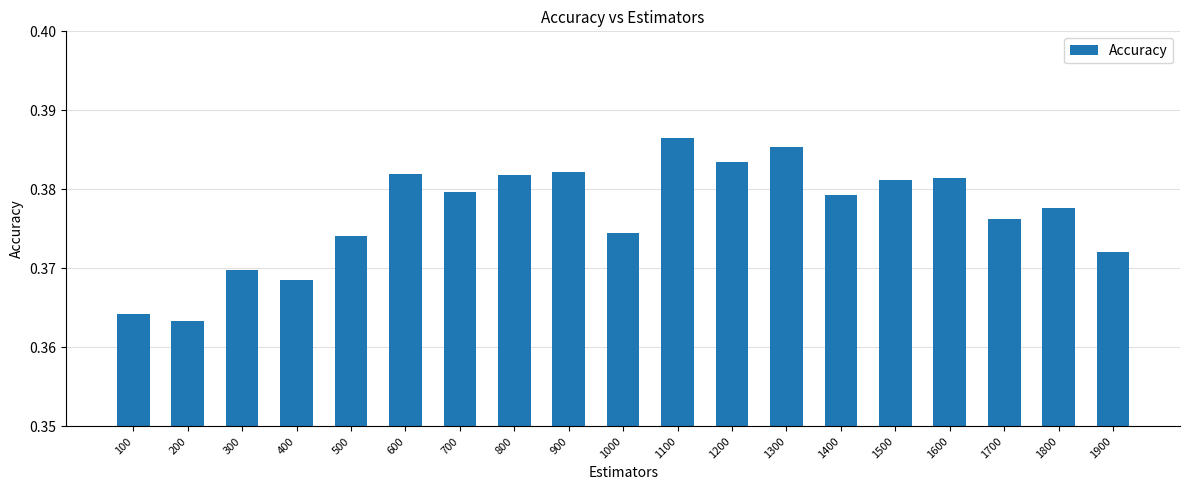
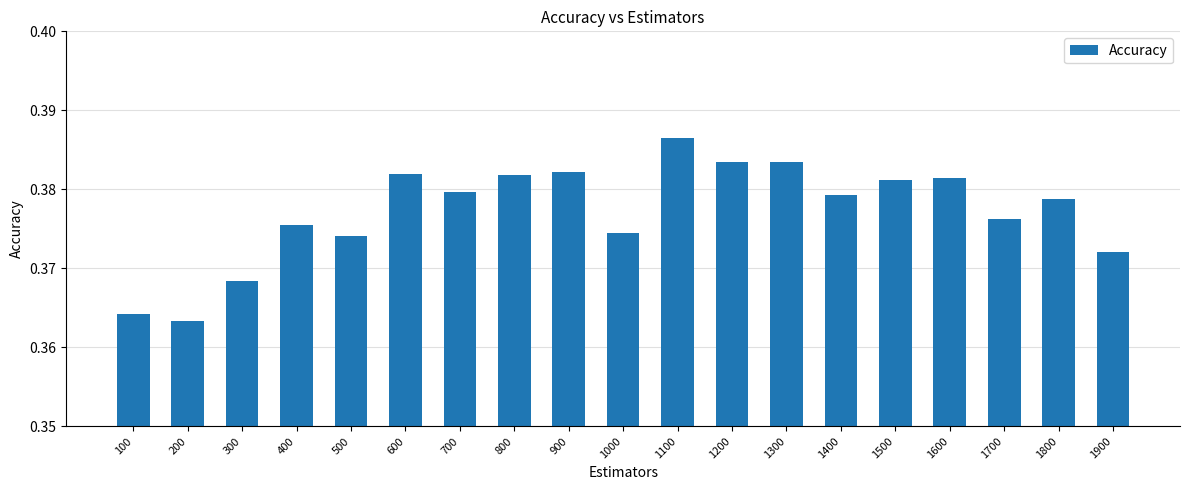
  {
    "100": 0.364,
    "200": 0.363,
-   "300": 0.370,
-   "400": 0.369,
+   "300": 0.368,
+   "400": 0.376,
    "500": 0.374,
    "600": 0.382,
    "700": 0.380,
    "800": 0.382,
    "900": 0.382,
    "1000": 0.374,
    "1100": 0.386,
    "1200": 0.384,
-   "1300": 0.385,
+   "1300": 0.384,
    "1400": 0.379,
    "1500": 0.381,
    "1600": 0.381,
    "1700": 0.376,
-   "1800": 0.378,
+   "1800": 0.379,
    "1900": 0.372
  }
